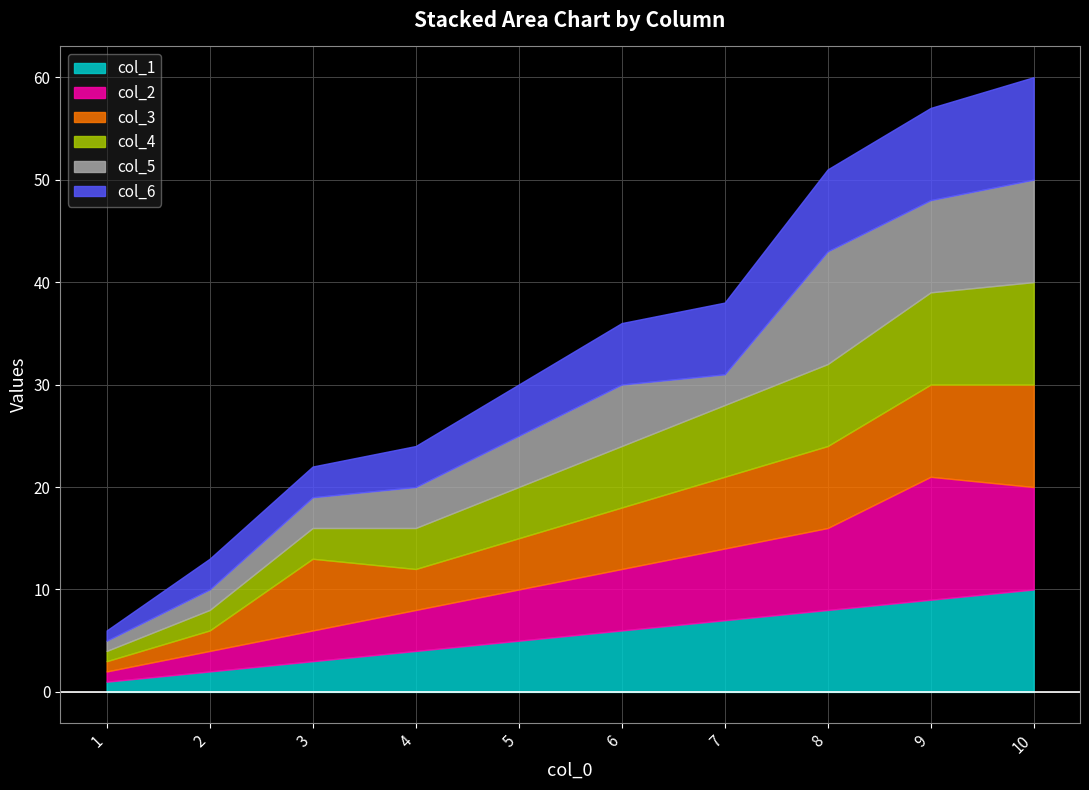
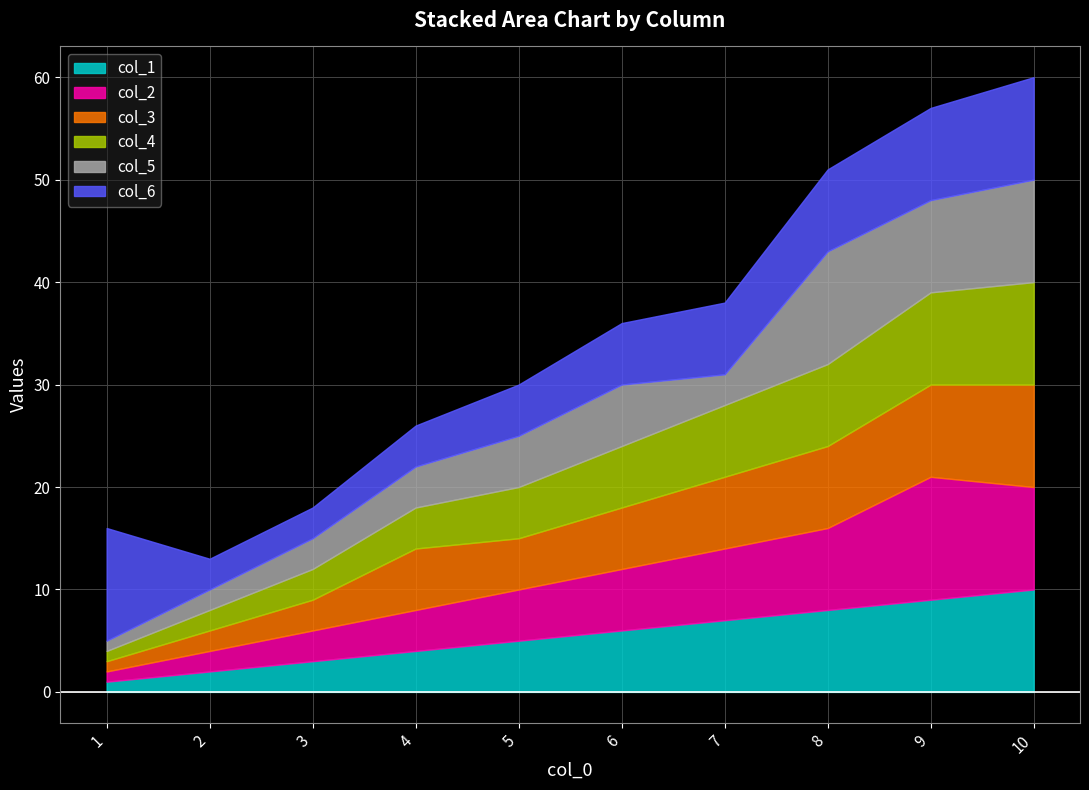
  {
    "col_1": {
      "1": 1,
      "2": 2,
      "3": 3,
      "4": 4,
      "5": 5,
      "6": 6,
      "7": 7,
      "8": 8,
      "9": 9,
      "10": 10
    },
    "col_2": {
      "1": 1,
      "2": 2,
      "3": 3,
      "4": 4,
      "5": 5,
      "6": 6,
      "7": 7,
      "8": 8,
      "9": 12,
      "10": 10
    },
    "col_3": {
      "1": 1,
      "2": 2,
-     "3": 7,
-     "4": 4,
+     "3": 3,
+     "4": 6,
      "5": 5,
      "6": 6,
      "7": 7,
      "8": 8,
      "9": 9,
      "10": 10
    },
    "col_4": {
      "1": 1,
      "2": 2,
      "3": 3,
      "4": 4,
      "5": 5,
      "6": 6,
      "7": 7,
      "8": 8,
      "9": 9,
      "10": 10
    },
    "col_5": {
      "1": 1,
      "2": 2,
      "3": 3,
      "4": 4,
      "5": 5,
      "6": 6,
      "7": 3,
      "8": 11,
      "9": 9,
      "10": 10
    },
    "col_6": {
-     "1": 1,
+     "1": 11,
      "2": 3,
      "3": 3,
      "4": 4,
      "5": 5,
      "6": 6,
      "7": 7,
      "8": 8,
      "9": 9,
      "10": 10
    }
  }
